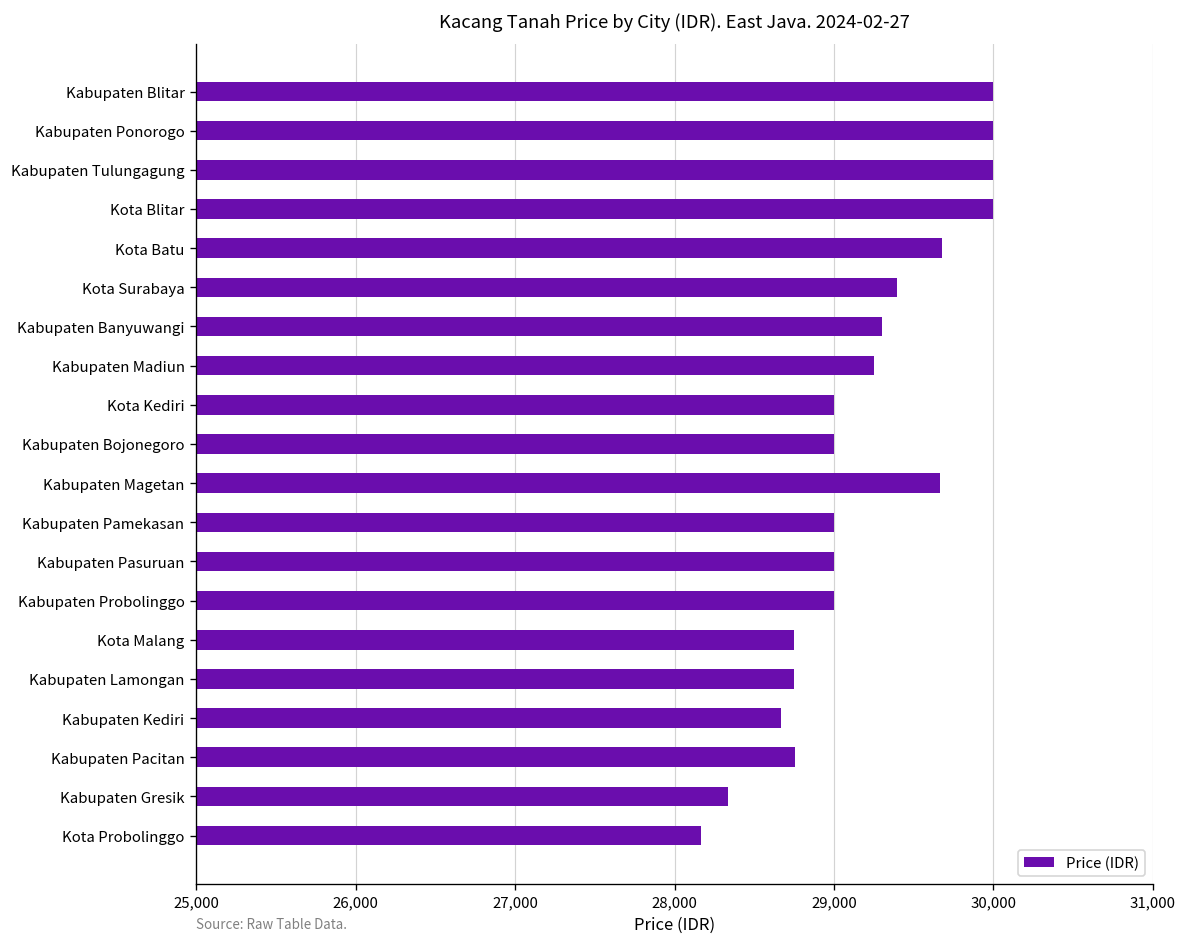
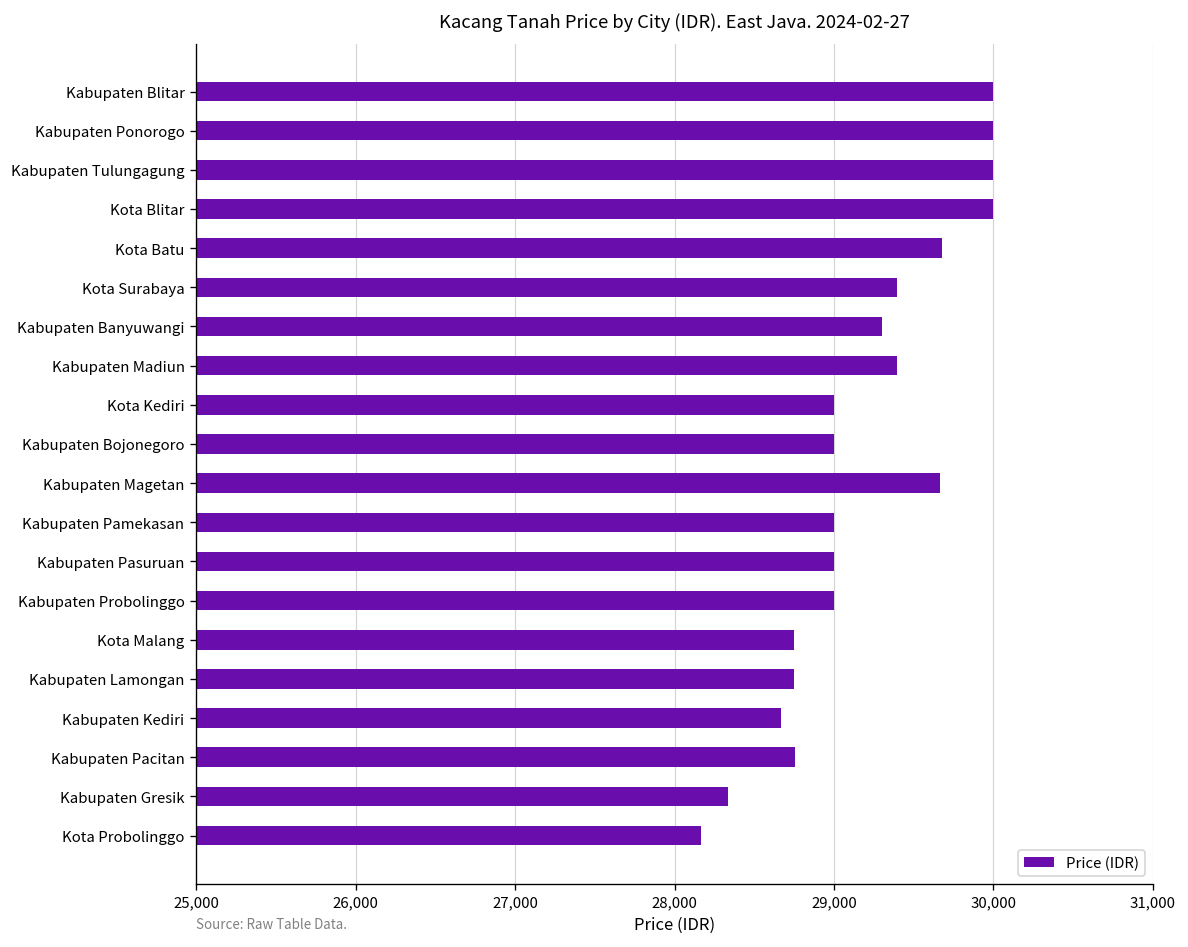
  {
    "Kabupaten Blitar": "30,000",
    "Kabupaten Ponorogo": "30,000",
    "Kabupaten Tulungagung": "30,000",
    "Kota Blitar": "30,000",
    "Kota Batu": "29,680",
    "Kota Surabaya": "29,390",
    "Kabupaten Banyuwangi": "29,300",
-   "Kabupaten Madiun": "29,250",
+   "Kabupaten Madiun": "29,400",
    "Kota Kediri": "29,000",
    "Kabupaten Bojonegoro": "29,000",
    "Kabupaten Magetan": "29,670",
    "Kabupaten Pamekasan": "29,000",
    "Kabupaten Pasuruan": "29,000",
    "Kabupaten Probolinggo": "29,000",
    "Kota Malang": "28,750",
    "Kabupaten Lamongan": "28,750",
    "Kabupaten Kediri": "28,670",
    "Kabupaten Pacitan": "28,760",
    "Kabupaten Gresik": "28,330",
    "Kota Probolinggo": "28,170"
  }
